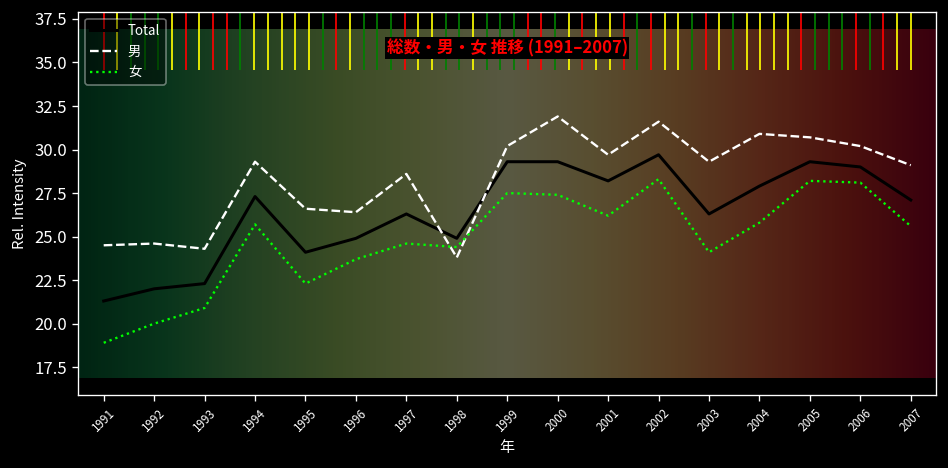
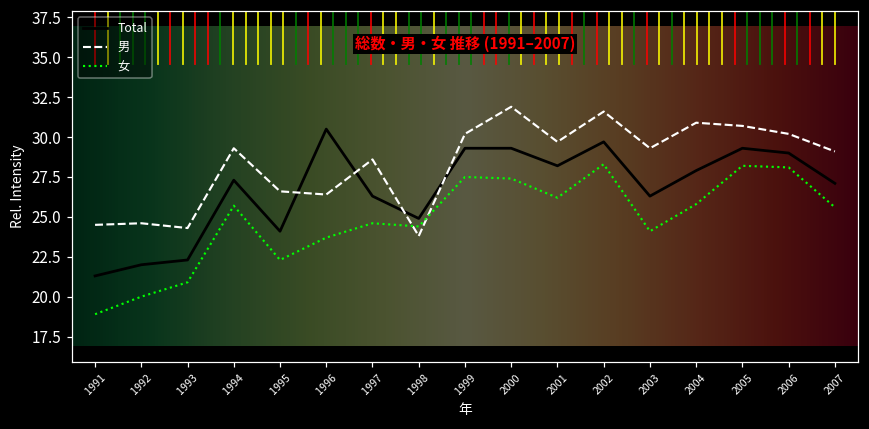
  {
    "Total": {
      "1991": 21.3,
      "1992": 22.0,
      "1993": 22.3,
      "1994": 27.3,
      "1995": 24.1,
-     "1996": 24.9,
+     "1996": 30.5,
      "1997": 26.3,
      "1998": 24.9,
      "1999": 29.3,
      "2000": 29.3,
      "2001": 28.2,
      "2002": 29.7,
      "2003": 26.3,
      "2004": 27.9,
      "2005": 29.3,
      "2006": 29.0,
      "2007": 27.1
    },
    "男": {
      "1991": 24.5,
      "1992": 24.6,
      "1993": 24.3,
      "1994": 29.3,
      "1995": 26.6,
      "1996": 26.4,
      "1997": 28.6,
      "1998": 23.8,
      "1999": 30.2,
      "2000": 31.9,
      "2001": 29.7,
      "2002": 31.6,
      "2003": 29.3,
      "2004": 30.9,
      "2005": 30.7,
      "2006": 30.2,
      "2007": 29.1
    },
    "女": {
      "1991": 18.9,
      "1992": 20.0,
      "1993": 20.9,
      "1994": 25.7,
      "1995": 22.3,
      "1996": 23.7,
      "1997": 24.6,
      "1998": 24.4,
      "1999": 27.5,
      "2000": 27.4,
      "2001": 26.2,
      "2002": 28.3,
      "2003": 24.1,
      "2004": 25.8,
      "2005": 28.2,
      "2006": 28.1,
      "2007": 25.6
    }
  }
